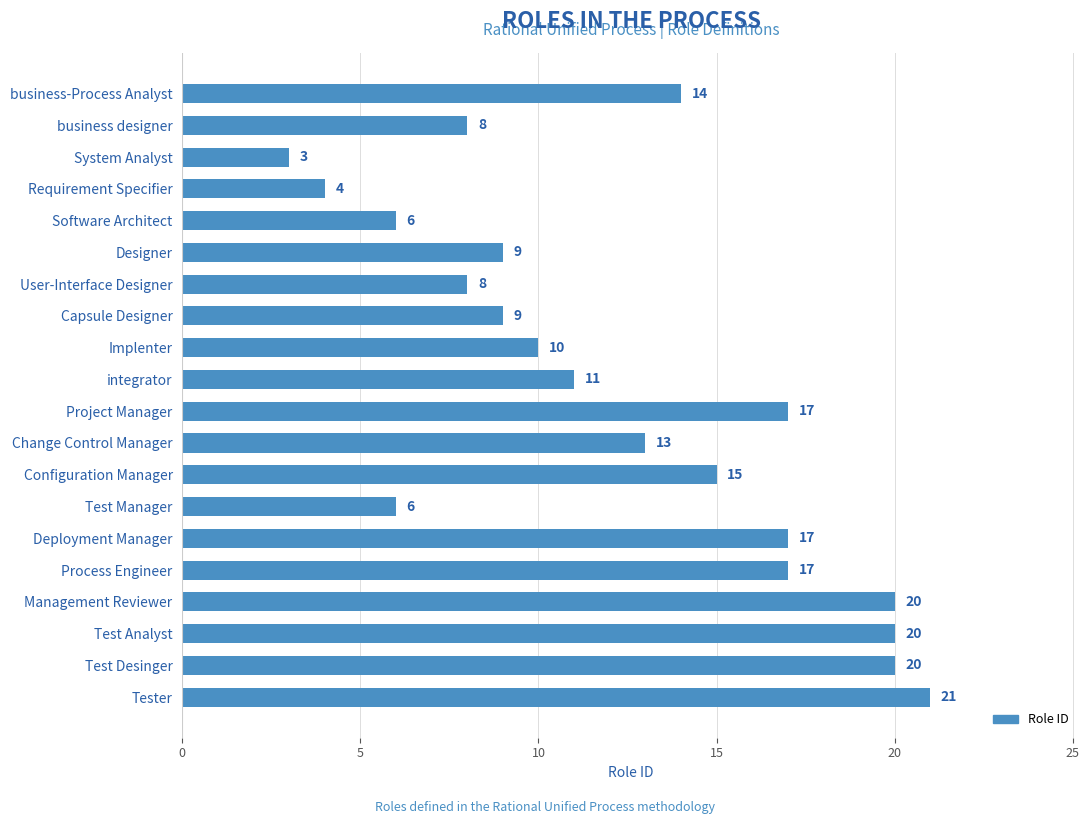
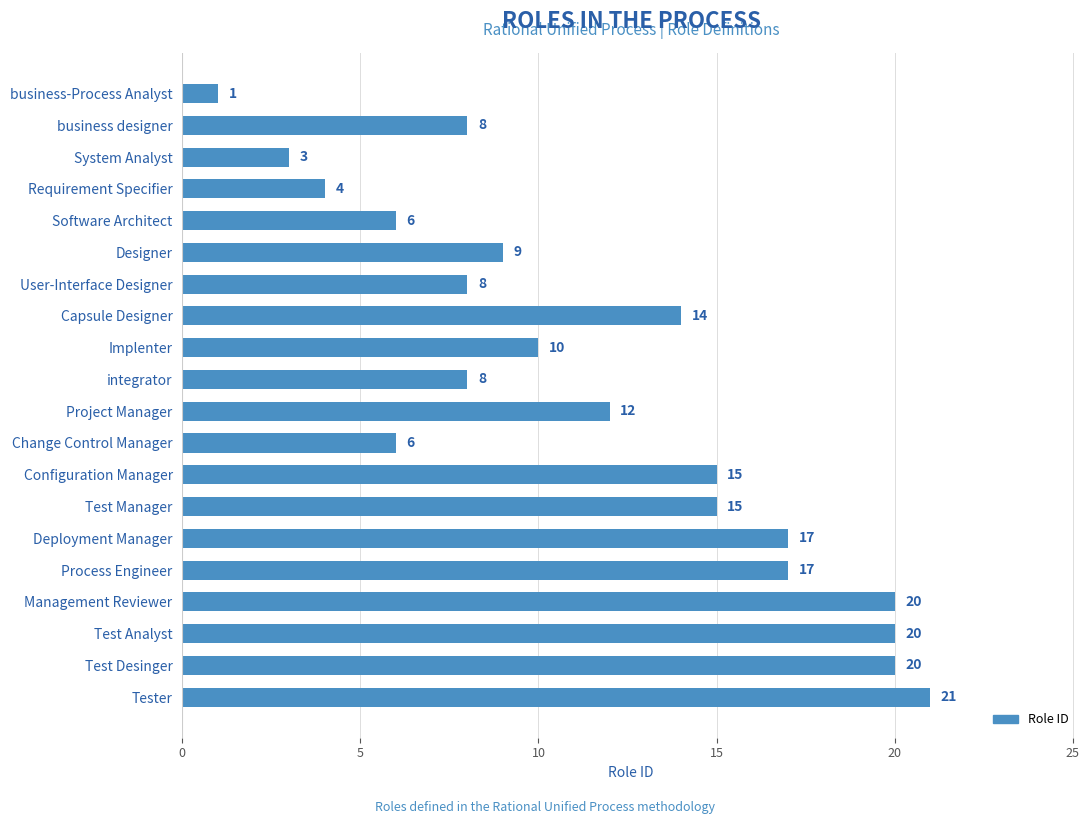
  {
-   "business-Process Analyst": 14,
+   "business-Process Analyst": 1,
    "business designer": 8,
    "System Analyst": 3,
    "Requirement Specifier": 4,
    "Software Architect": 6,
    "Designer": 9,
    "User-Interface Designer": 8,
-   "Capsule Designer": 9,
+   "Capsule Designer": 14,
    "Implenter": 10,
-   "integrator": 11,
-   "Project Manager": 17,
-   "Change Control Manager": 13,
+   "integrator": 8,
+   "Project Manager": 12,
+   "Change Control Manager": 6,
    "Configuration Manager": 15,
-   "Test Manager": 6,
+   "Test Manager": 15,
    "Deployment Manager": 17,
    "Process Engineer": 17,
    "Management Reviewer": 20,
    "Test Analyst": 20,
    "Test Desinger": 20,
    "Tester": 21
  }
